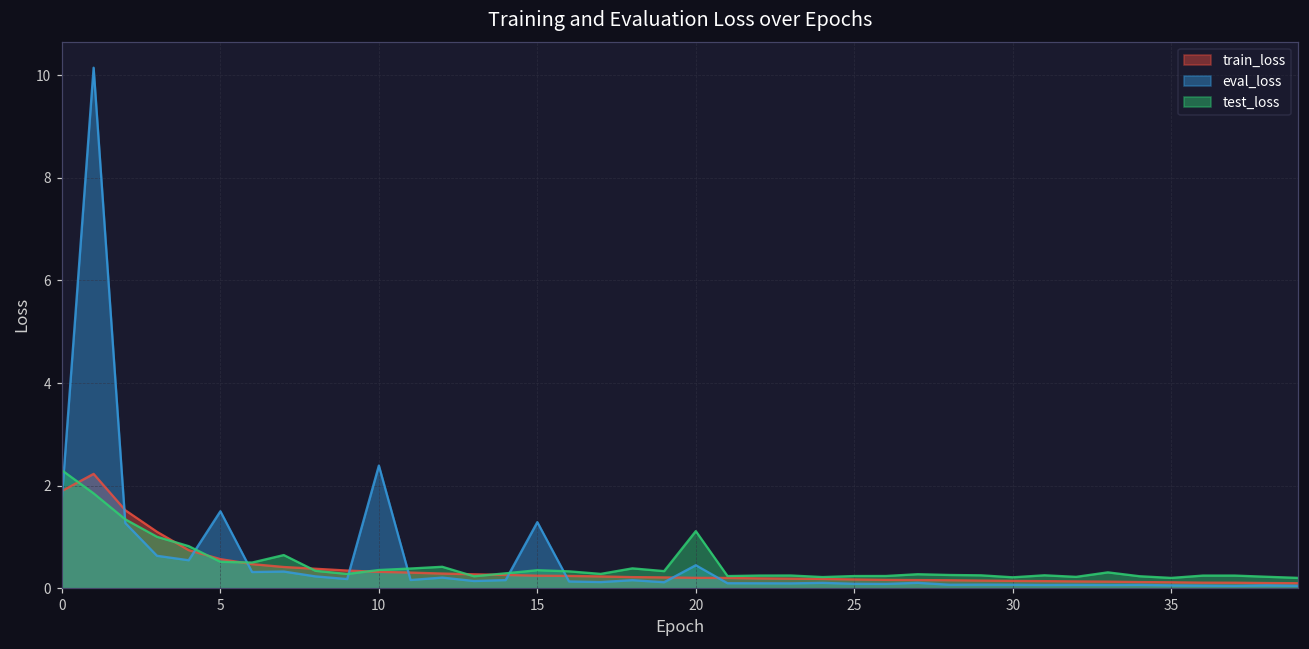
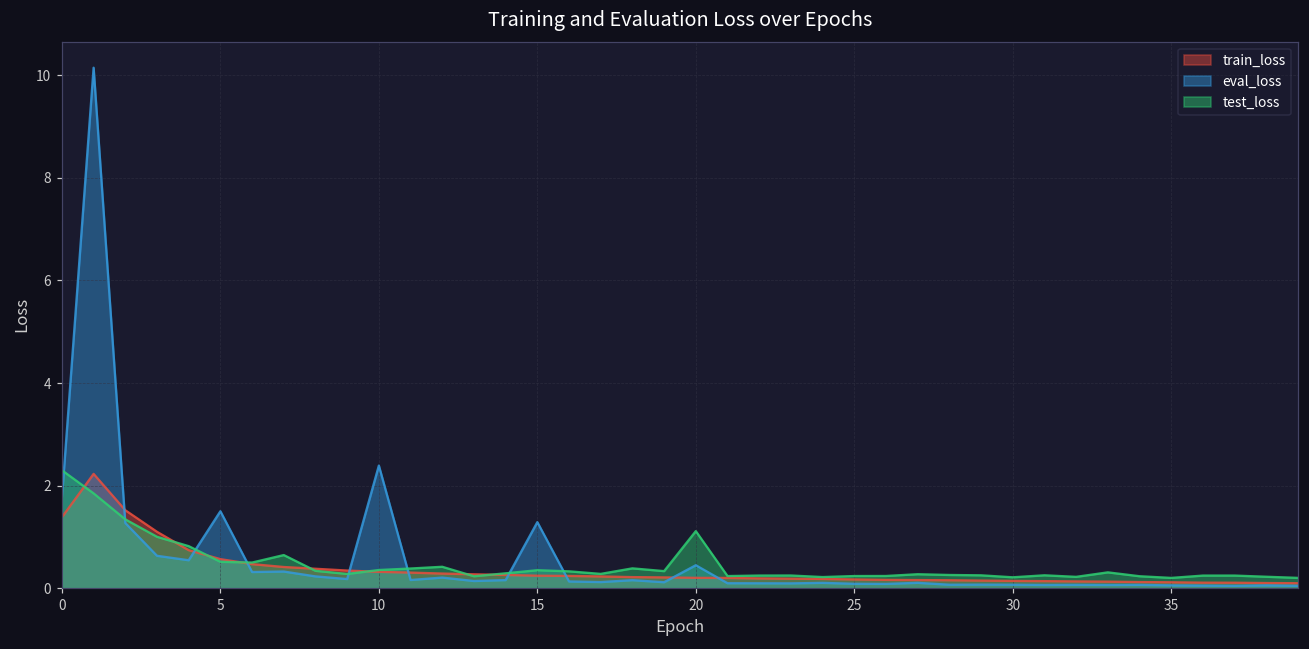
  {
    "train_loss": {
-     "0": 1.9,
+     "0": 1.4,
      "15": 0.2,
      "20": 0.2,
      "25": 0.2,
      "30": 0.1,
      "35": 0.1
    },
    "eval_loss": {
      "0": 1.8,
      "5": 1.5,
      "10": 2.4,
      "15": 1.3,
      "20": 0.4,
      "25": 0.1,
      "30": 0.1,
      "35": 0.1
    },
    "test_loss": {
      "0": 2.3,
      "15": 0.4,
      "20": 1.1,
      "25": 0.2,
      "30": 0.2,
      "35": 0.2
    }
  }
